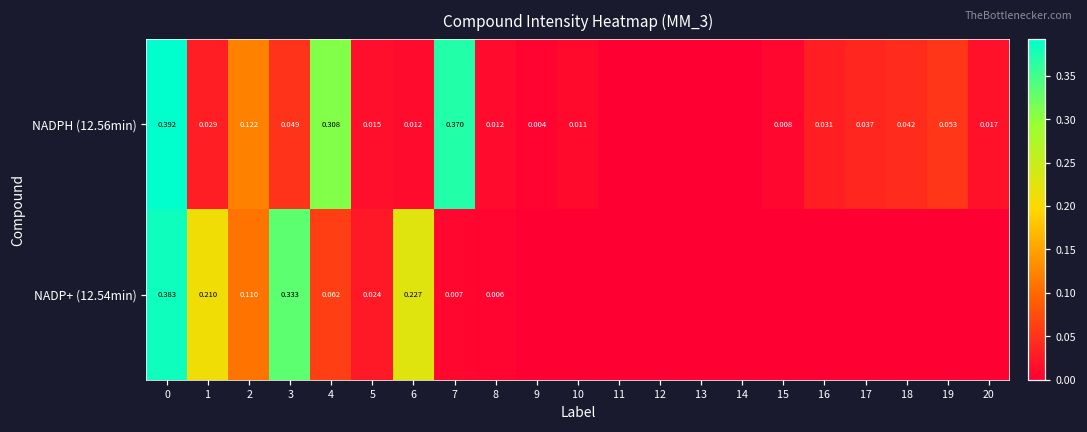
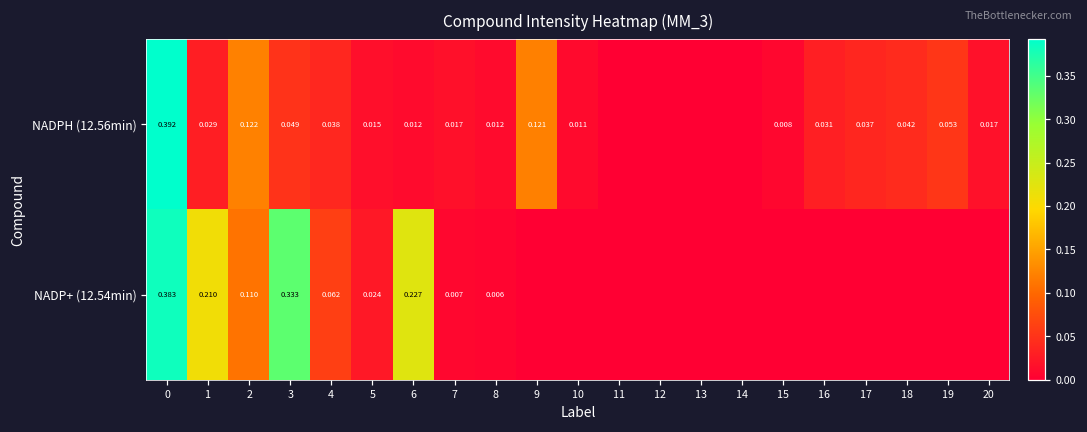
  {
    "NADPH (12.56min)": {
      "0": 0.392,
      "1": 0.029,
      "2": 0.122,
      "3": 0.049,
-     "4": 0.308,
+     "4": 0.038,
      "5": 0.015,
      "6": 0.012,
-     "7": 0.370,
+     "7": 0.017,
      "8": 0.012,
-     "9": 0.004,
+     "9": 0.121,
      "10": 0.011,
      "15": 0.008,
      "16": 0.031,
      "17": 0.037,
      "18": 0.042,
      "19": 0.053,
      "20": 0.017
    },
    "NADP+ (12.54min)": {
      "0": 0.383,
      "1": 0.210,
      "2": 0.110,
      "3": 0.333,
      "4": 0.062,
      "5": 0.024,
      "6": 0.227,
      "7": 0.007,
      "8": 0.006
    }
  }
